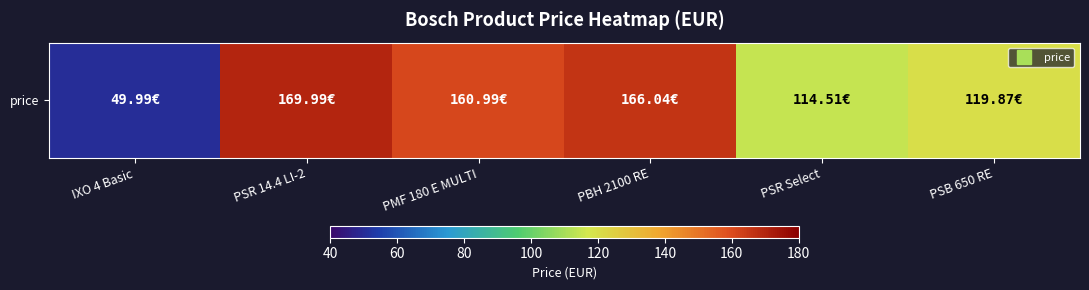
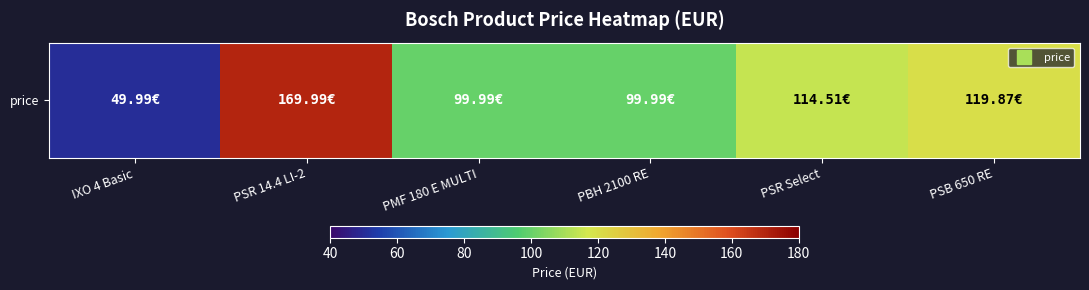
  {
    "price": {
      "IXO 4 Basic": "49.99€",
      "PSR 14.4 LI-2": "169.99€",
-     "PMF 180 E MULTI": "160.99€",
-     "PBH 2100 RE": "166.04€",
+     "PMF 180 E MULTI": "99.99€",
+     "PBH 2100 RE": "99.99€",
      "PSR Select": "114.51€",
      "PSB 650 RE": "119.87€"
    }
  }
